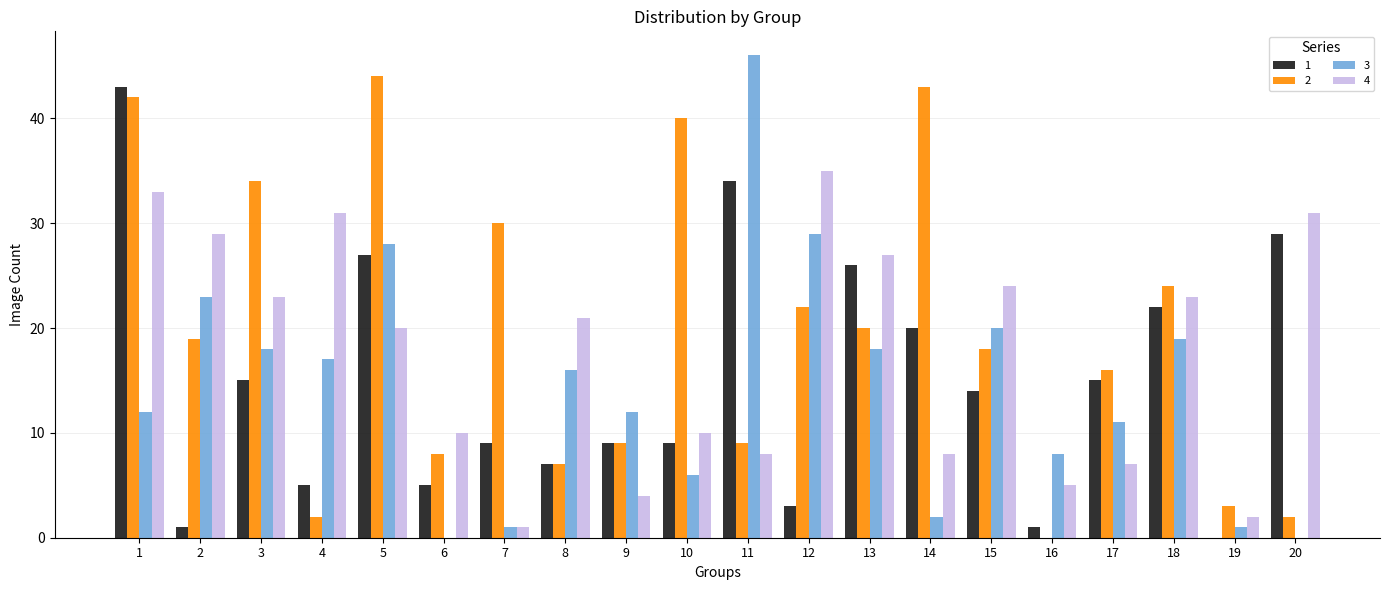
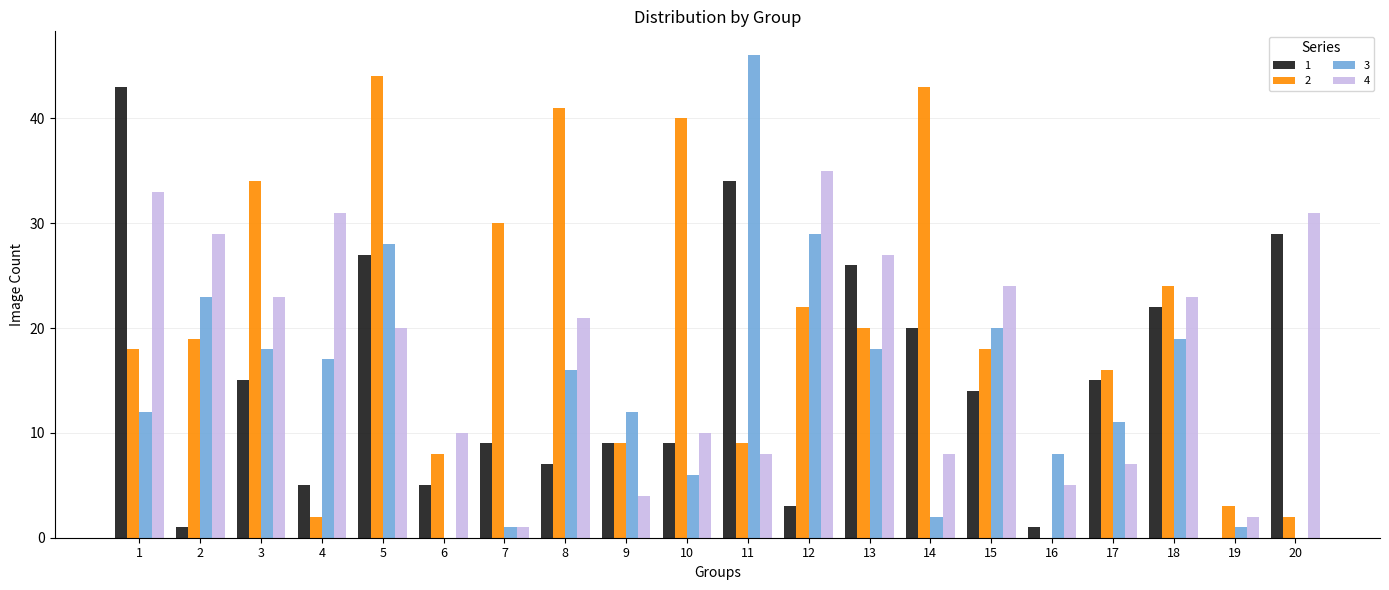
  {
    "1": {
      "1": 43,
      "2": 1,
      "3": 15,
      "4": 5,
      "5": 27,
      "6": 5,
      "7": 9,
      "8": 7,
      "9": 9,
      "10": 9,
      "11": 34,
      "12": 3,
      "13": 26,
      "14": 20,
      "15": 14,
      "16": 1,
      "17": 15,
      "18": 22,
      "19": 0,
      "20": 29
    },
    "2": {
-     "1": 42,
+     "1": 18,
      "2": 19,
      "3": 34,
      "4": 2,
      "5": 44,
      "6": 8,
      "7": 30,
-     "8": 7,
+     "8": 41,
      "9": 9,
      "10": 40,
      "11": 9,
      "12": 22,
      "13": 20,
      "14": 43,
      "15": 18,
      "16": 0,
      "17": 16,
      "18": 24,
      "19": 3,
      "20": 2
    },
    "3": {
      "1": 12,
      "2": 23,
      "3": 18,
      "4": 17,
      "5": 28,
      "6": 0,
      "7": 1,
      "8": 16,
      "9": 12,
      "10": 6,
      "11": 46,
      "12": 29,
      "13": 18,
      "14": 2,
      "15": 20,
      "16": 8,
      "17": 11,
      "18": 19,
      "19": 1,
      "20": 0
    },
    "4": {
      "1": 33,
      "2": 29,
      "3": 23,
      "4": 31,
      "5": 20,
      "6": 10,
      "7": 1,
      "8": 21,
      "9": 4,
      "10": 10,
      "11": 8,
      "12": 35,
      "13": 27,
      "14": 8,
      "15": 24,
      "16": 5,
      "17": 7,
      "18": 23,
      "19": 2,
      "20": 31
    }
  }
